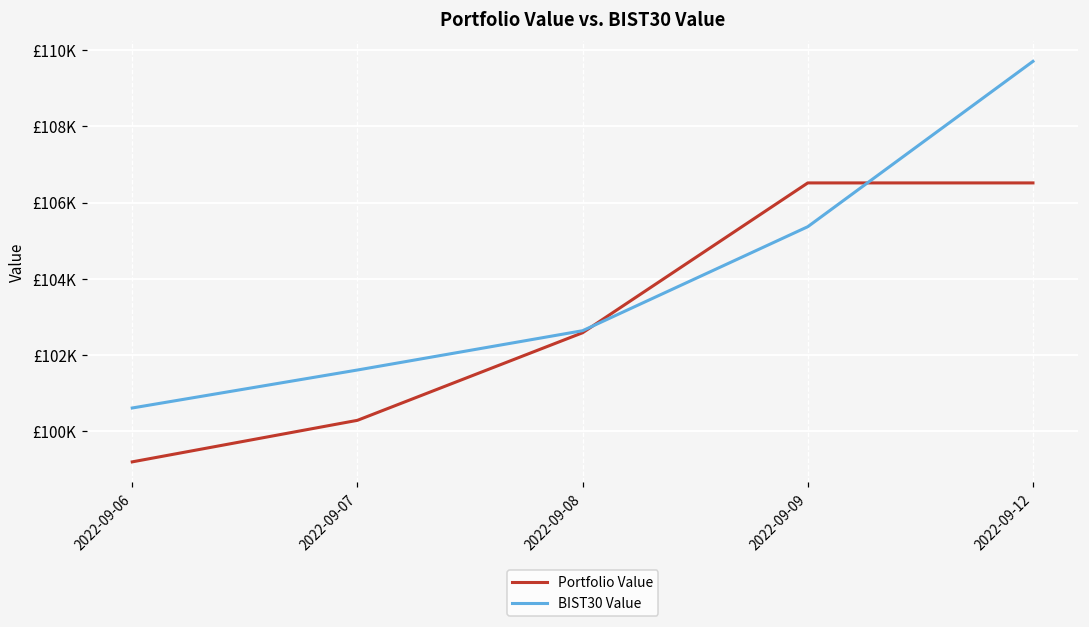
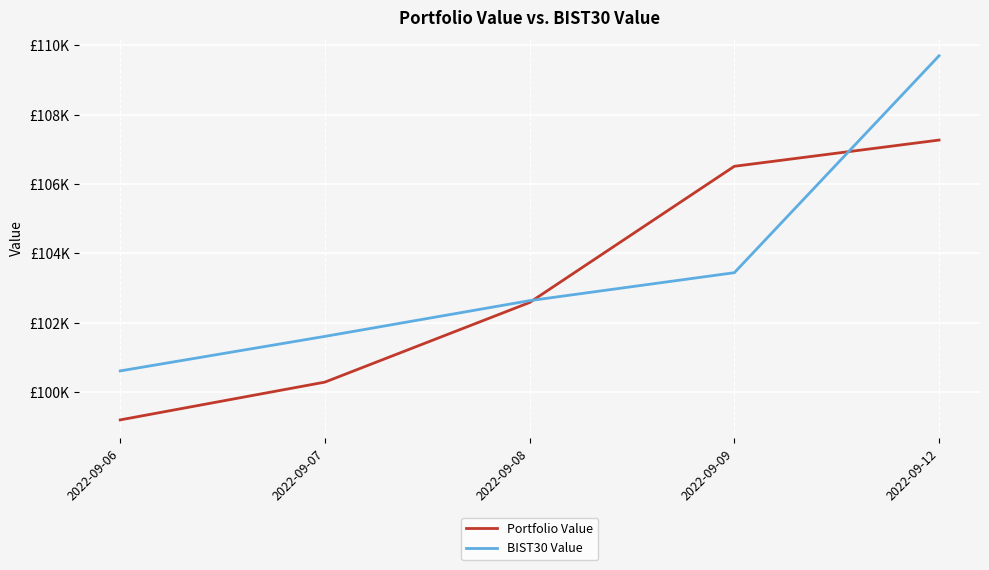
  {
    "Portfolio Value": {
      "2022-09-06": "£99200",
      "2022-09-07": "£100300",
      "2022-09-09": "£106500",
-     "2022-09-12": "£106500"
+     "2022-09-12": "£107300"
    },
    "BIST30 Value": {
      "2022-09-06": "£100600",
      "2022-09-07": "£101600",
-     "2022-09-09": "£105400",
+     "2022-09-09": "£103400",
      "2022-09-12": "£109700"
    }
  }
